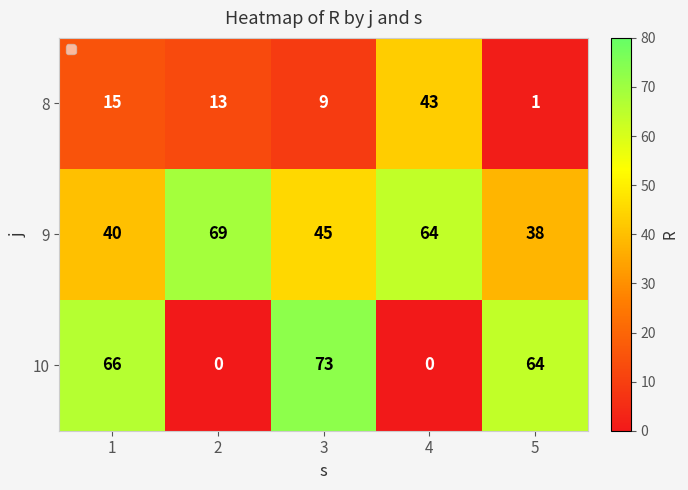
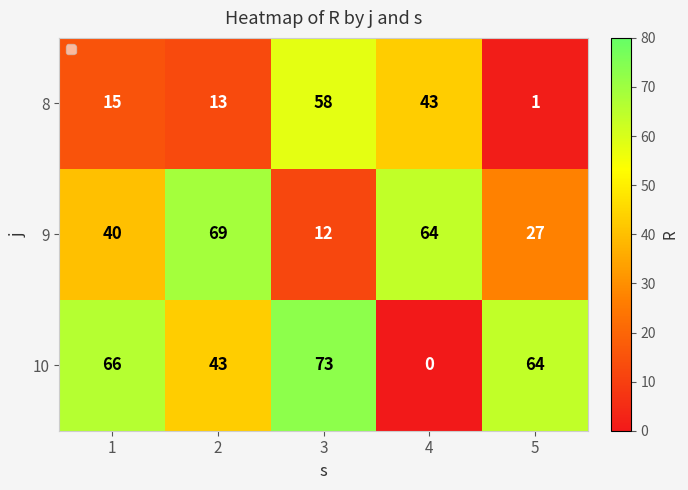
  {
    "8": {
      "1": 15,
      "2": 13,
-     "3": 9,
+     "3": 58,
      "4": 43,
      "5": 1
    },
    "9": {
      "1": 40,
      "2": 69,
-     "3": 45,
+     "3": 12,
      "4": 64,
-     "5": 38
+     "5": 27
    },
    "10": {
      "1": 66,
-     "2": 0,
+     "2": 43,
      "3": 73,
      "4": 0,
      "5": 64
    }
  }
